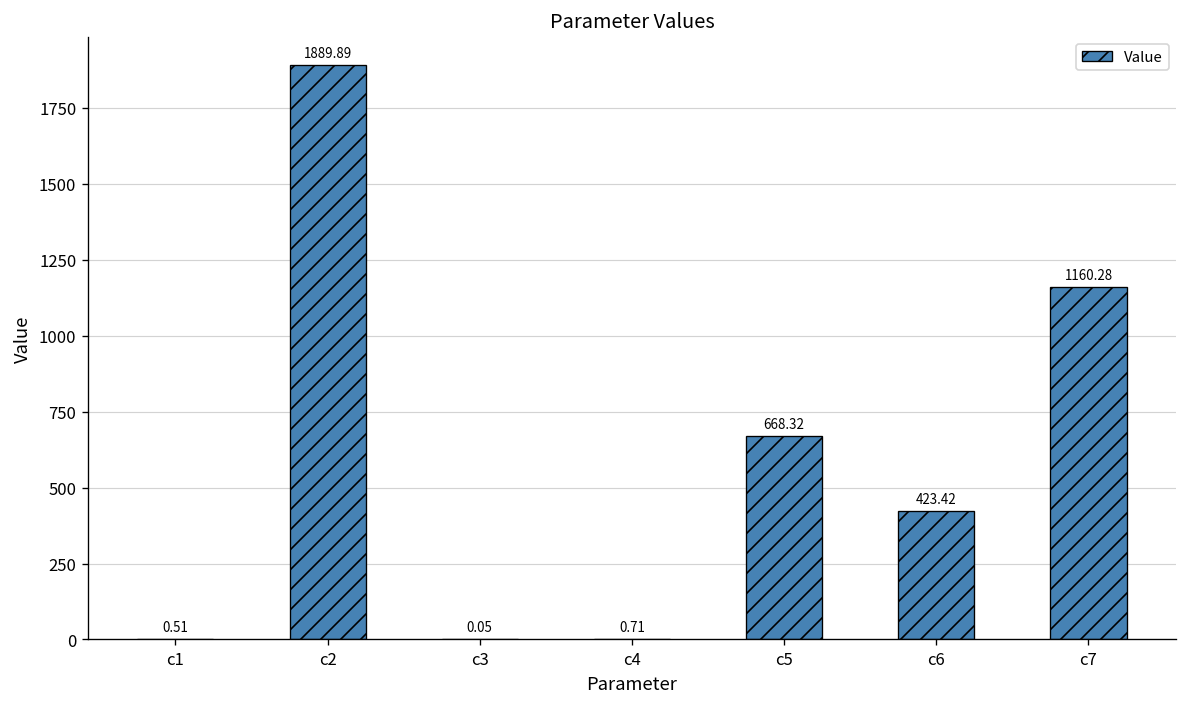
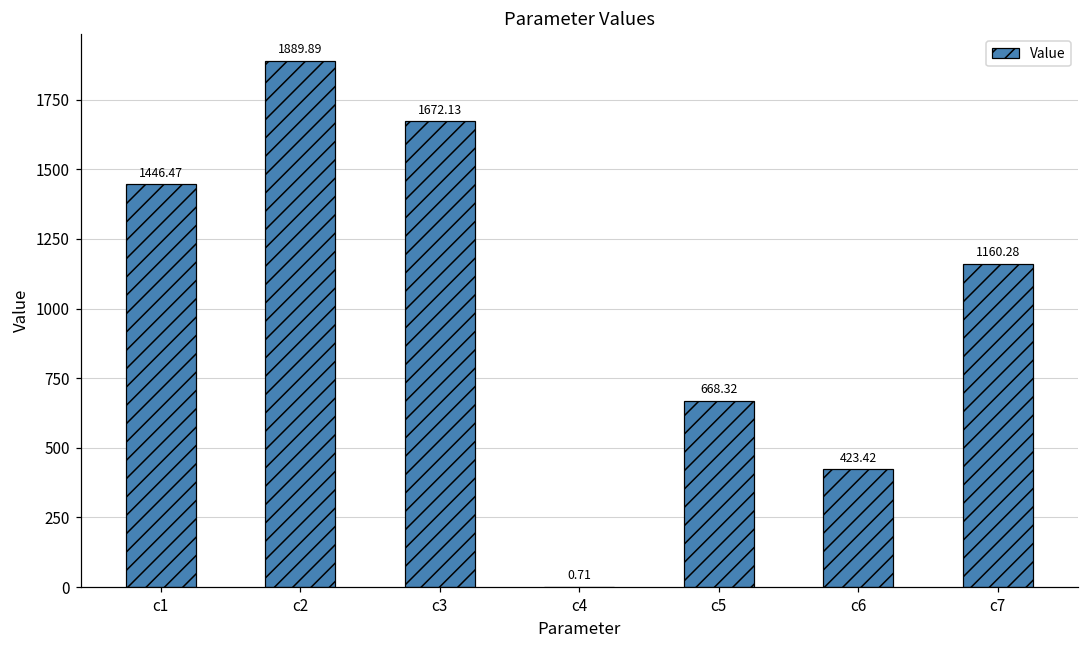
  {
-   "c1": 0.51,
+   "c1": 1446.47,
    "c2": 1889.89,
-   "c3": 0.05,
+   "c3": 1672.13,
    "c4": 0.71,
    "c5": 668.32,
    "c6": 423.42,
    "c7": 1160.28
  }
